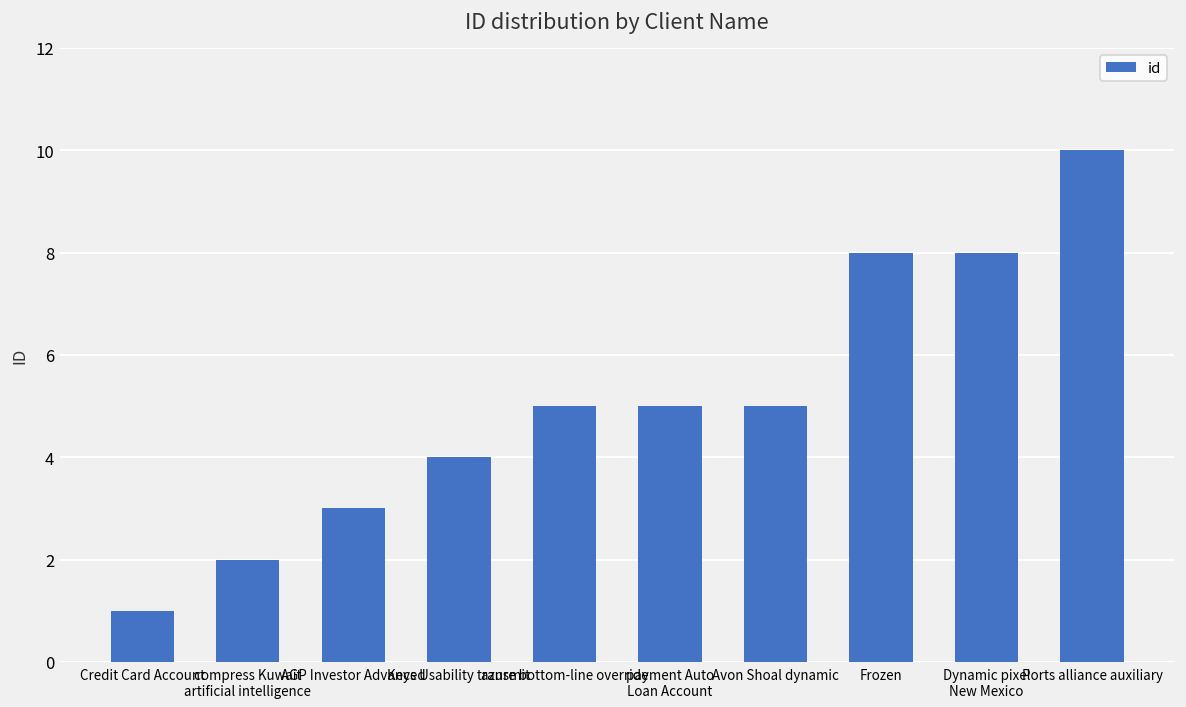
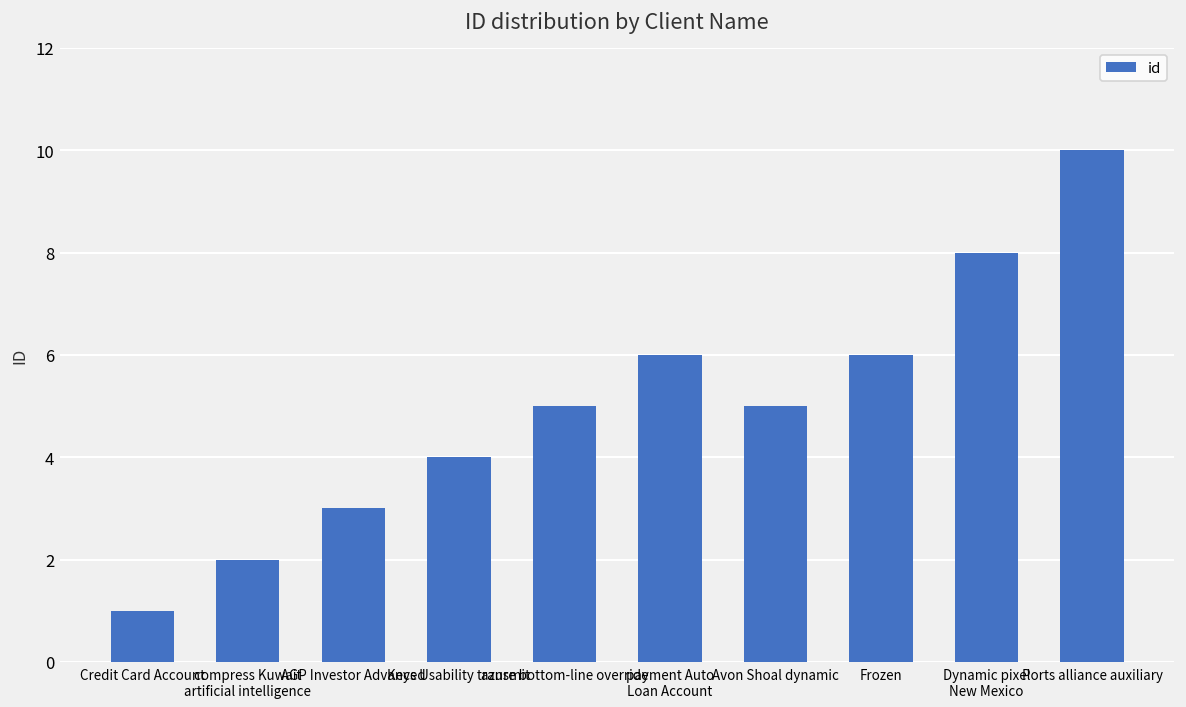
  {
    "compress Kuwait artificial intelligence": 2,
-   "payment Auto Loan Account": 5,
+   "payment Auto Loan Account": 6,
    "Avon Shoal dynamic": 5,
-   "Frozen": 8,
+   "Frozen": 6,
    "Dynamic pixel New Mexico": 8,
    "Ports alliance auxiliary": 10
  }
